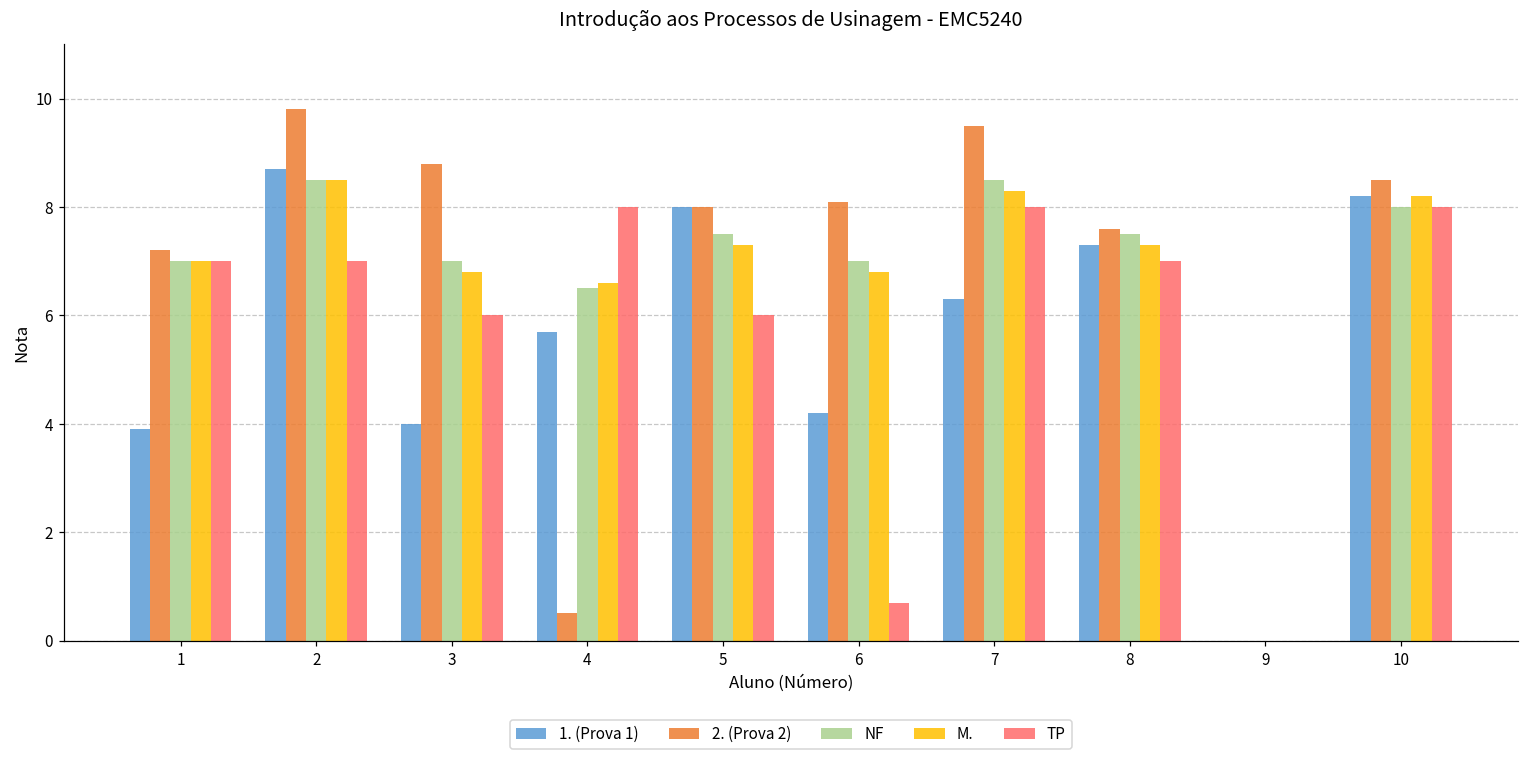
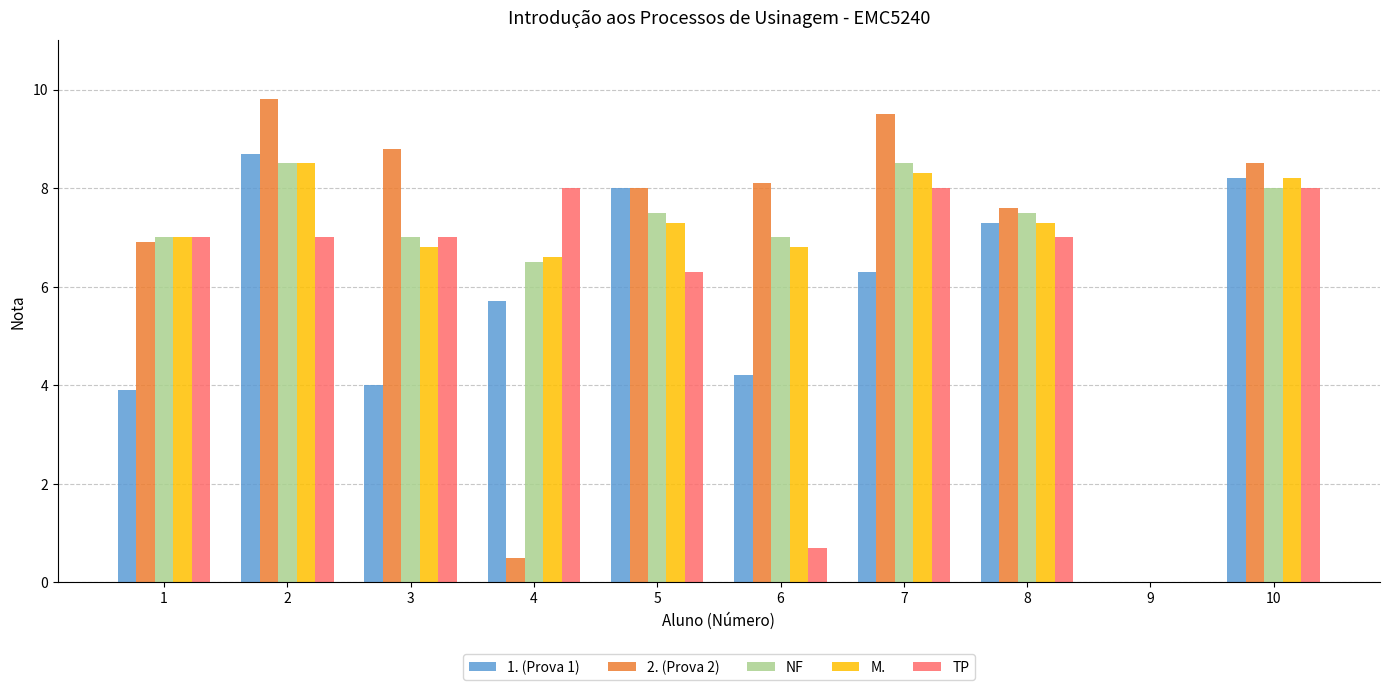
  {
    "1. (Prova 1)": {
      "1": 3.9,
      "2": 8.7,
      "3": 4.0,
      "4": 5.7,
      "5": 8.0,
      "6": 4.2,
      "7": 6.3,
      "8": 7.3,
      "9": 0.0,
      "10": 8.2
    },
    "2. (Prova 2)": {
-     "1": 7.2,
+     "1": 6.9,
      "2": 9.8,
      "3": 8.8,
      "4": 0.5,
      "5": 8.0,
      "6": 8.1,
      "7": 9.5,
      "8": 7.6,
      "9": 0.0,
      "10": 8.5
    },
    "NF": {
      "1": 7.0,
      "2": 8.5,
      "3": 7.0,
      "4": 6.5,
      "5": 7.5,
      "6": 7.0,
      "7": 8.5,
      "8": 7.5,
      "9": 0.0,
      "10": 8.0
    },
    "M.": {
      "1": 7.0,
      "2": 8.5,
      "3": 6.8,
      "4": 6.6,
      "5": 7.3,
      "6": 6.8,
      "7": 8.3,
      "8": 7.3,
      "9": 0.0,
      "10": 8.2
    },
    "TP": {
      "1": 7.0,
      "2": 7.0,
-     "3": 6,
+     "3": 7,
      "4": 8.0,
-     "5": 6.0,
+     "5": 6.3,
      "6": 0.7,
      "7": 8.0,
      "8": 7.0,
      "9": 0.0,
      "10": 8.0
    }
  }
